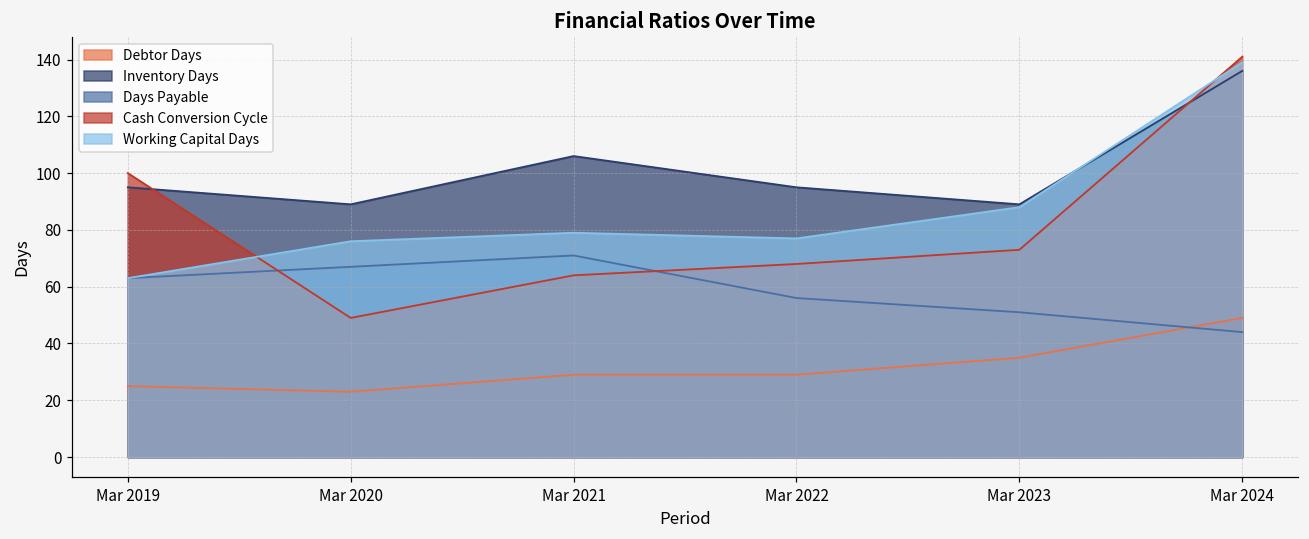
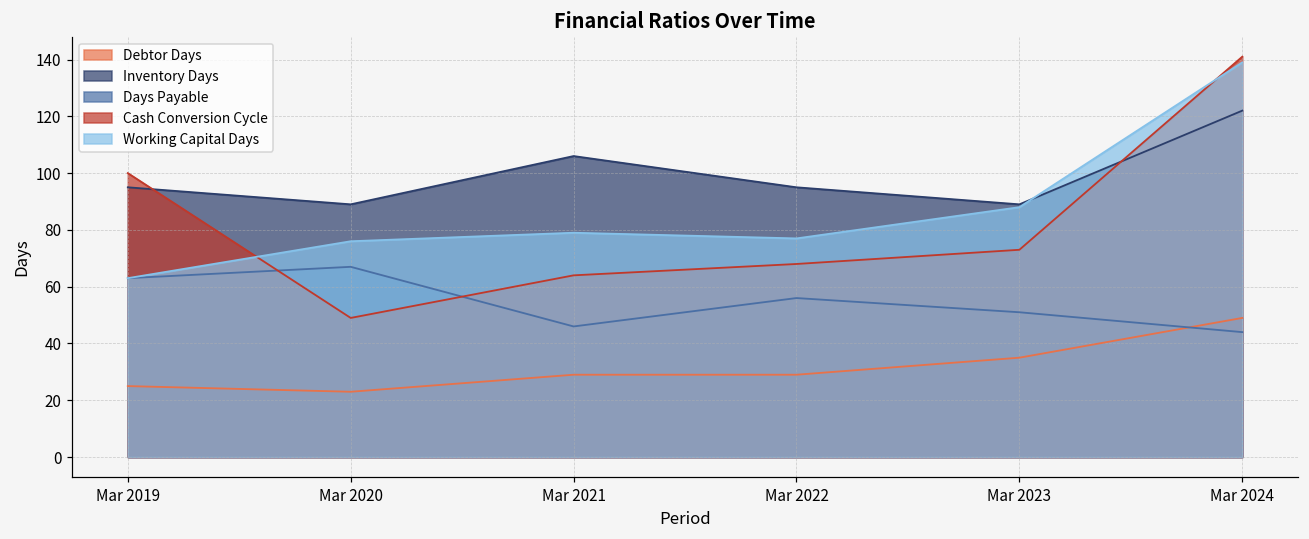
  {
    "Debtor Days": {
      "Mar 2019": 25,
      "Mar 2020": 23,
      "Mar 2021": 29,
      "Mar 2022": 29,
      "Mar 2023": 35,
      "Mar 2024": 49
    },
    "Inventory Days": {
      "Mar 2019": 95,
      "Mar 2020": 89,
      "Mar 2021": 106,
      "Mar 2022": 95,
      "Mar 2023": 89,
-     "Mar 2024": 136
+     "Mar 2024": 122
    },
    "Days Payable": {
      "Mar 2020": 67,
-     "Mar 2021": 71,
+     "Mar 2021": 46,
      "Mar 2022": 56,
      "Mar 2023": 51,
      "Mar 2024": 44
    },
    "Cash Conversion Cycle": {
      "Mar 2019": 100,
      "Mar 2020": 49,
      "Mar 2021": 64,
      "Mar 2022": 68,
      "Mar 2023": 73,
      "Mar 2024": 141
    },
    "Working Capital Days": {
      "Mar 2020": 76,
      "Mar 2021": 79,
      "Mar 2022": 77,
      "Mar 2023": 88,
      "Mar 2024": 139
    }
  }
